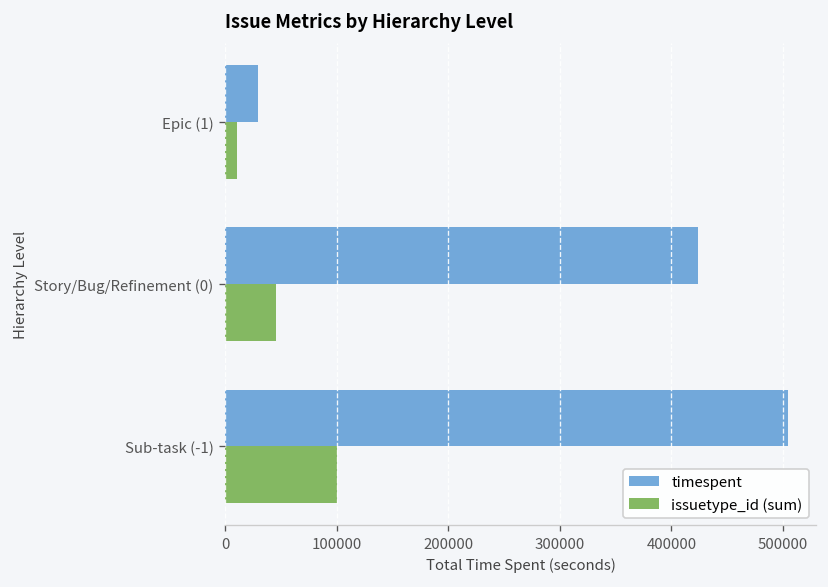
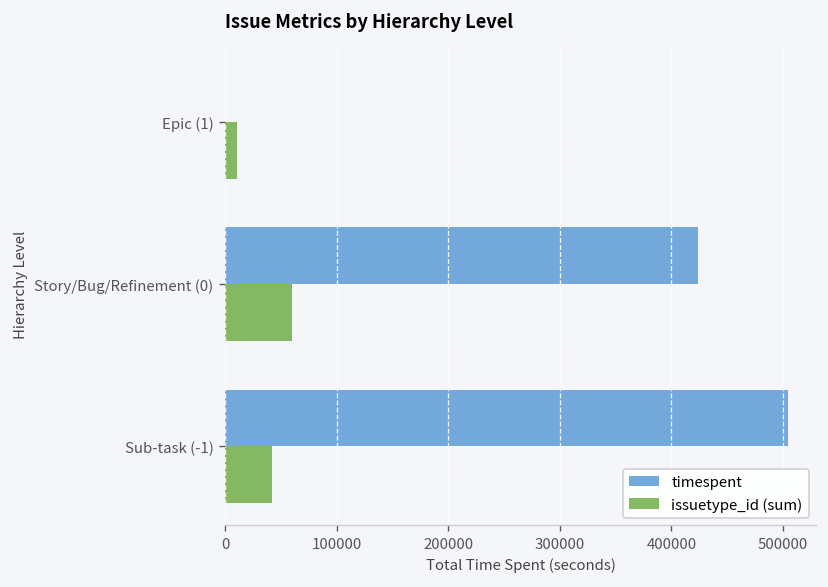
  {
    "timespent": {
-     "Epic (1)": 30000,
+     "Epic (1)": 0,
      "Story/Bug/Refinement (0)": 420000,
      "Sub-task (-1)": 500000
    },
    "issuetype_id (sum)": {
      "Epic (1)": 10000,
-     "Story/Bug/Refinement (0)": 50000,
-     "Sub-task (-1)": 100000
+     "Story/Bug/Refinement (0)": 60000,
+     "Sub-task (-1)": 40000
    }
  }
